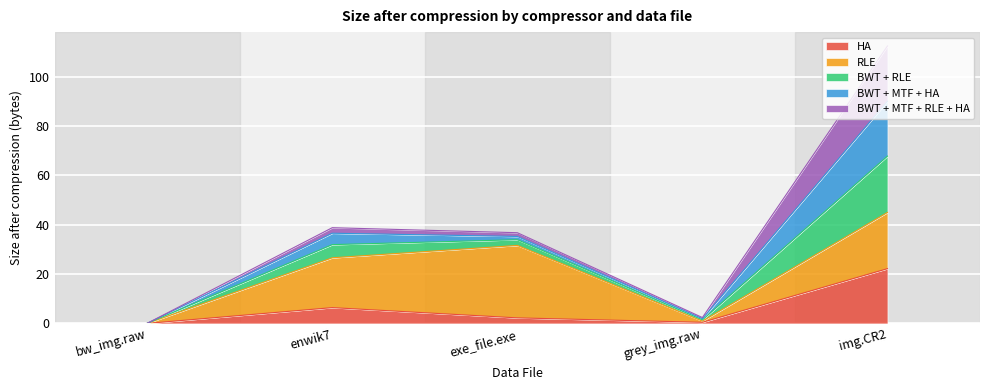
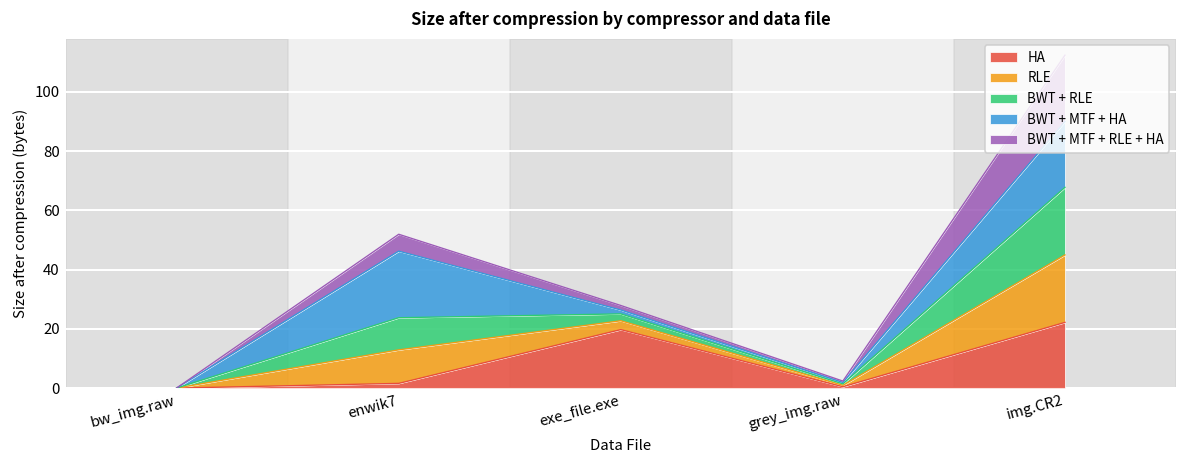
  {
    "HA": {
-     "enwik7": 6,
-     "exe_file.exe": 2,
+     "enwik7": 2,
+     "exe_file.exe": 20,
      "img.CR2": 22
    },
    "RLE": {
-     "enwik7": 20,
-     "exe_file.exe": 29,
+     "enwik7": 11,
+     "exe_file.exe": 3,
      "img.CR2": 23
    },
    "BWT + RLE": {
-     "enwik7": 5,
+     "enwik7": 11,
      "exe_file.exe": 2,
      "img.CR2": 23
    },
    "BWT + MTF + HA": {
-     "enwik7": 5,
+     "enwik7": 22,
      "exe_file.exe": 1
    },
    "BWT + MTF + RLE + HA": {
-     "enwik7": 2,
+     "enwik7": 6,
      "exe_file.exe": 2
    }
  }
